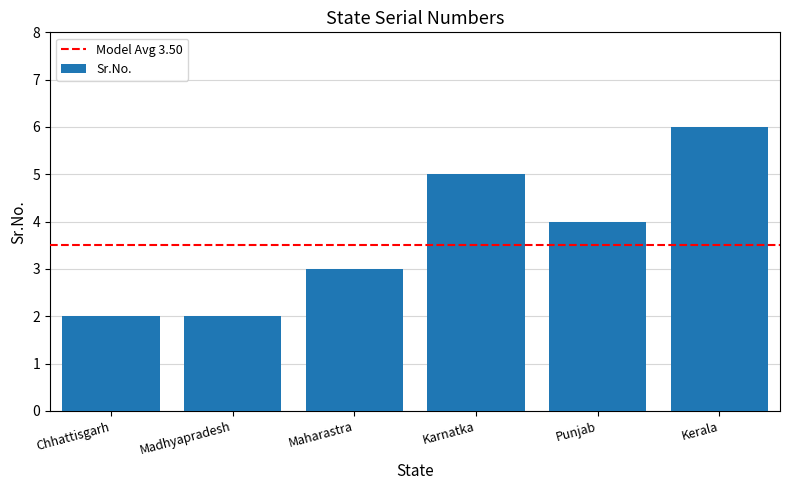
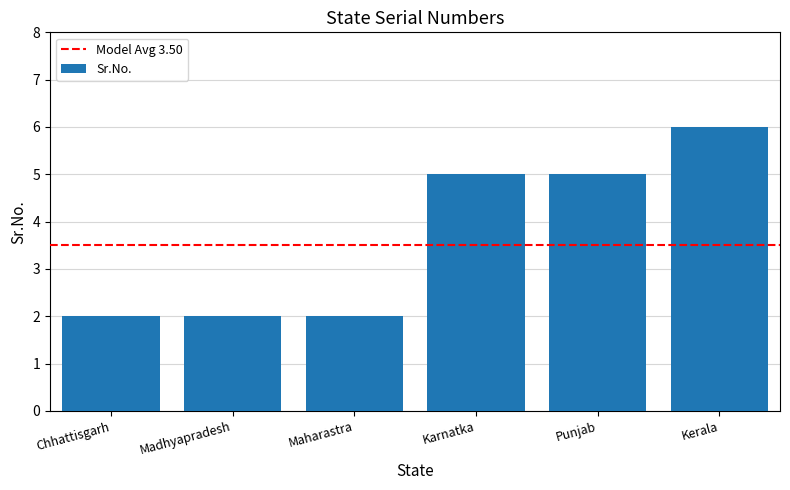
  {
    "Chhattisgarh": 2,
    "Madhyapradesh": 2,
-   "Maharastra": 3,
+   "Maharastra": 2,
    "Karnatka": 5,
-   "Punjab": 4,
+   "Punjab": 5,
    "Kerala": 6
  }
